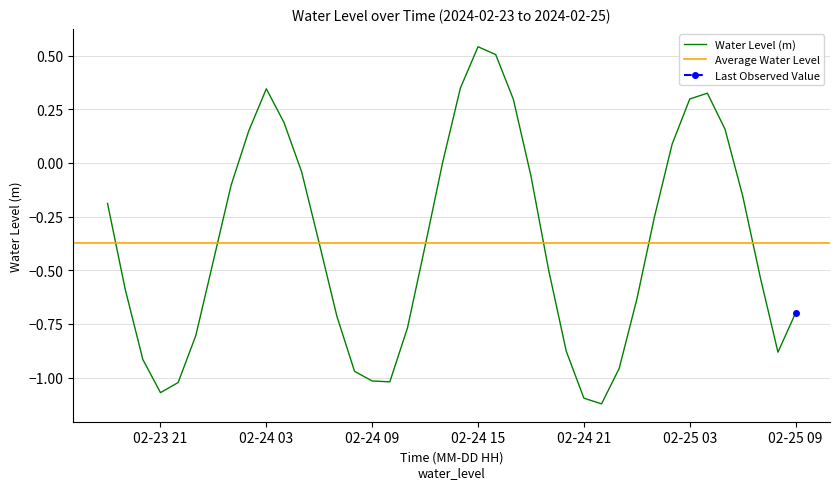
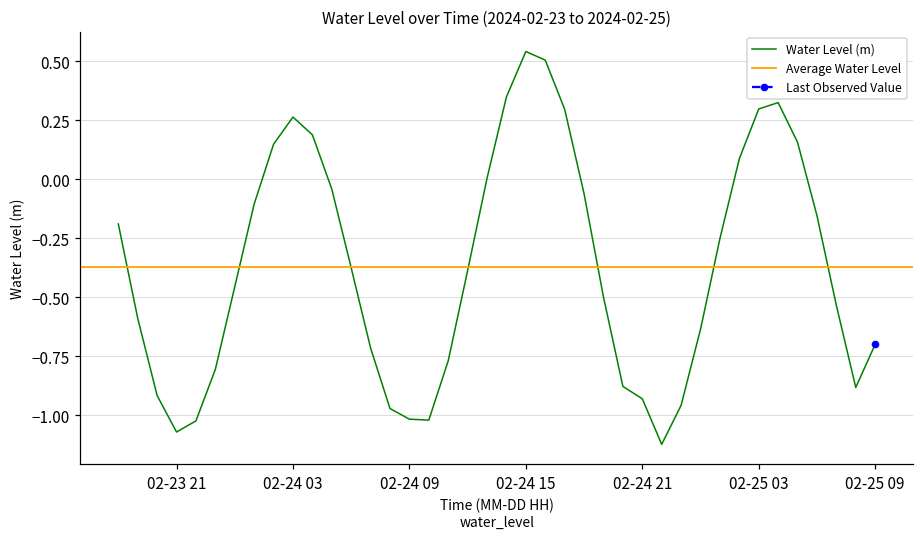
  {
    "Water Level (m)": {
      "02-23 21": -1.07,
-     "02-24 03": 0.35,
+     "02-24 03": 0.26,
      "02-24 09": -1.02,
      "02-24 15": 0.54,
-     "02-24 21": -1.10,
+     "02-24 21": -0.93,
      "02-25 03": 0.30
    }
  }
